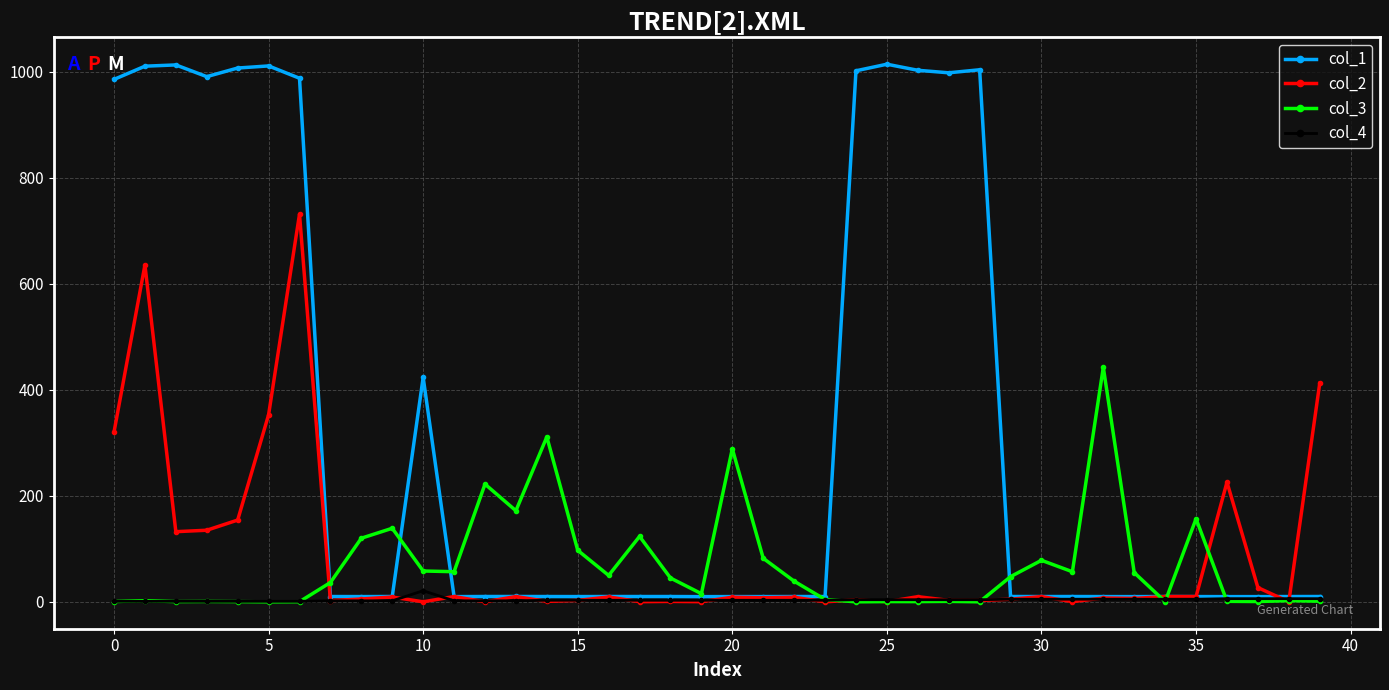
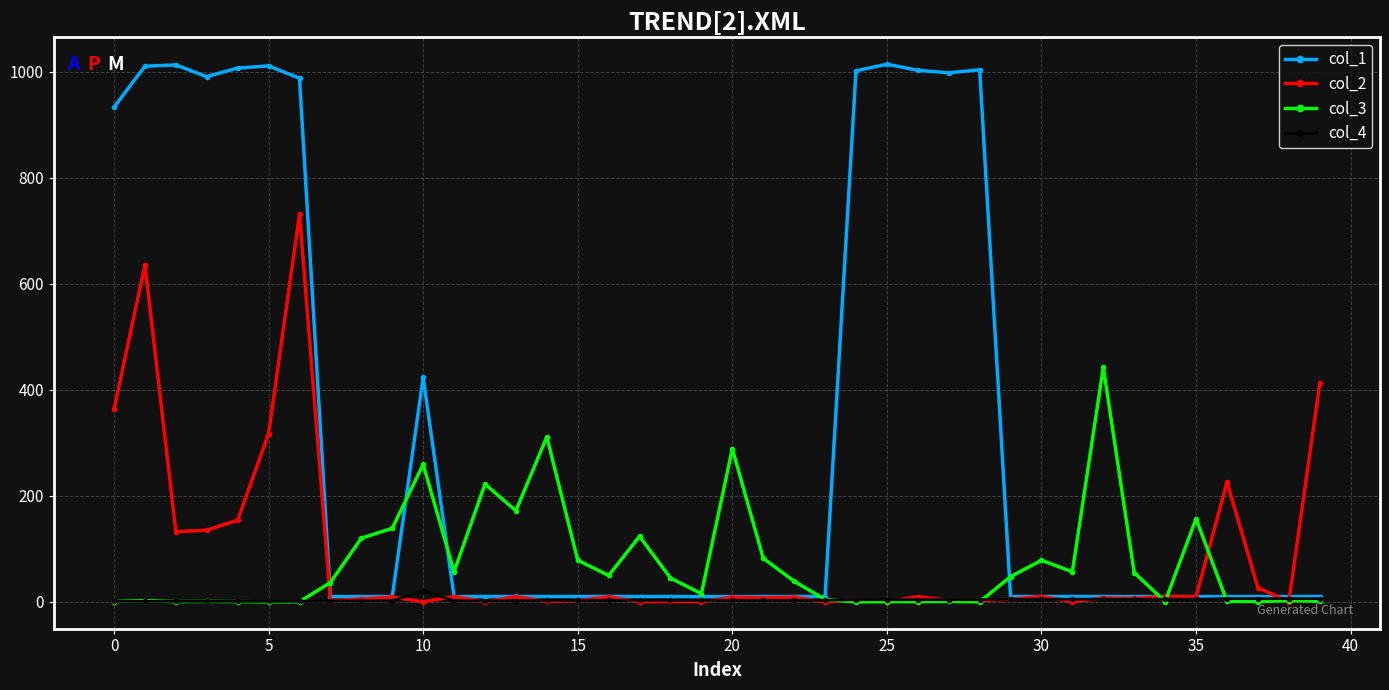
  {
    "col_1": {
-     "0": 990,
+     "0": 930,
      "5": 1010,
      "10": 420,
      "15": 10,
      "25": 1010
    },
    "col_2": {
-     "0": 320,
-     "5": 350,
+     "0": 360,
+     "5": 320,
      "10": 0
    },
    "col_3": {
-     "10": 60,
-     "15": 100,
+     "10": 260,
+     "15": 80,
      "20": 290,
      "30": 80,
      "35": 160
    },
    "col_4": {
      "10": 20,
      "20": 0,
      "30": 10,
      "35": 10
    }
  }
